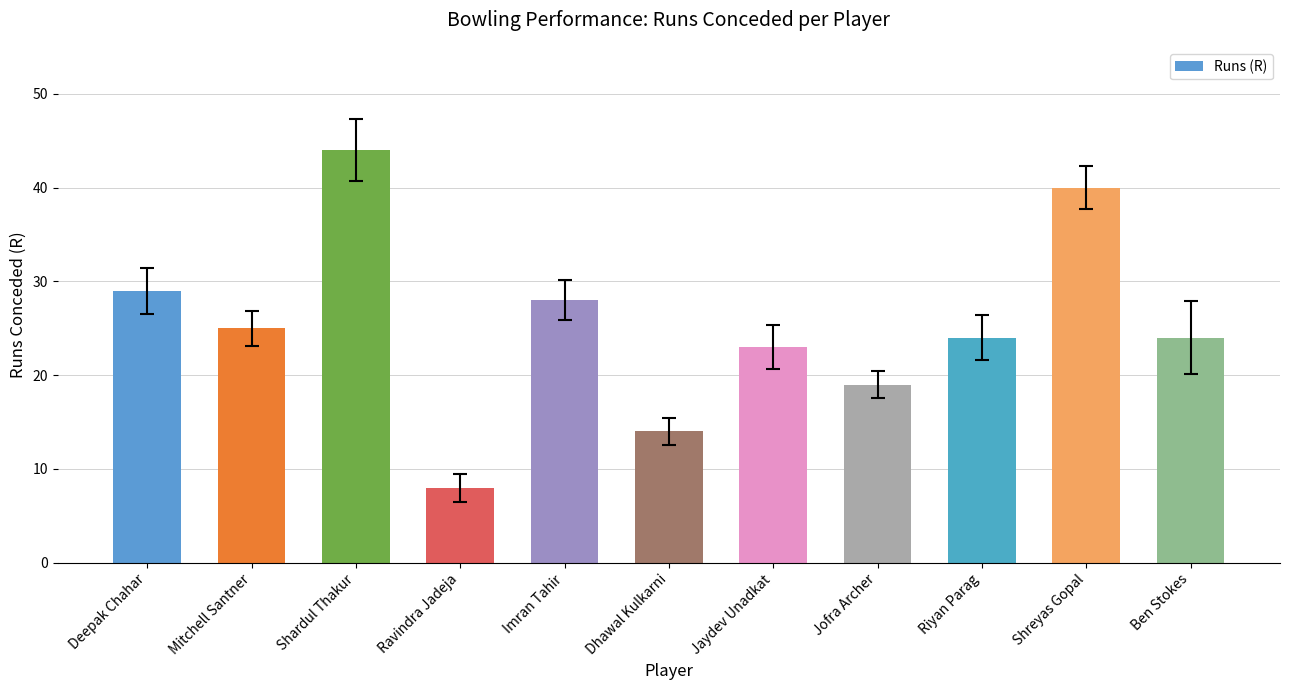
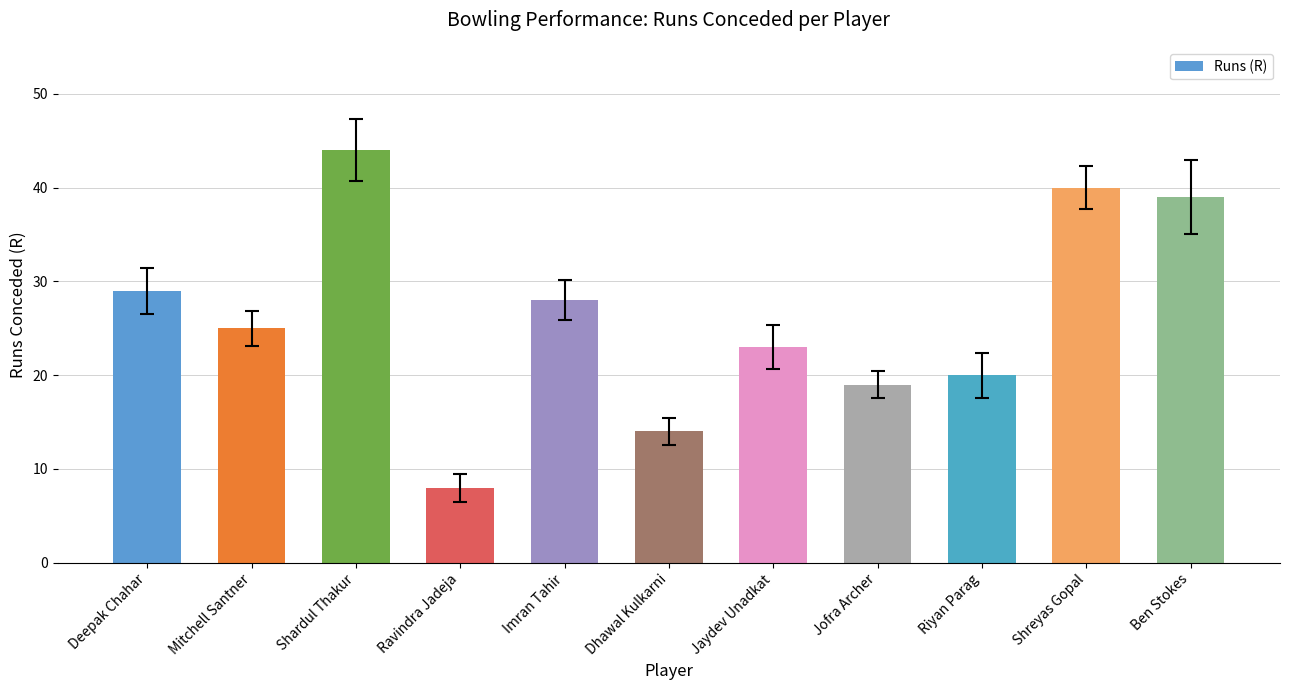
  {
    "Runs (R)": {
      "Deepak Chahar": 29,
      "Mitchell Santner": 25,
      "Shardul Thakur": 44,
      "Ravindra Jadeja": 8,
      "Imran Tahir": 28,
      "Dhawal Kulkarni": 14,
      "Jaydev Unadkat": 23,
      "Jofra Archer": 19,
-     "Riyan Parag": 24,
+     "Riyan Parag": 20,
      "Shreyas Gopal": 40,
-     "Ben Stokes": 24
+     "Ben Stokes": 39
    }
  }
